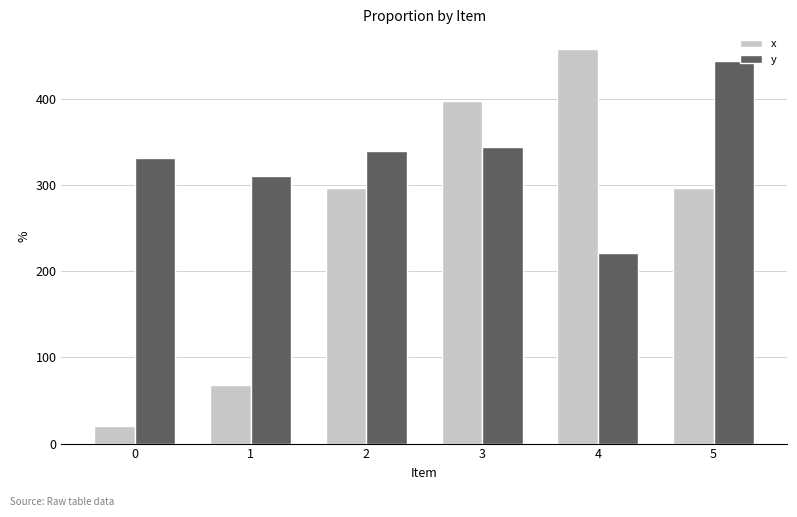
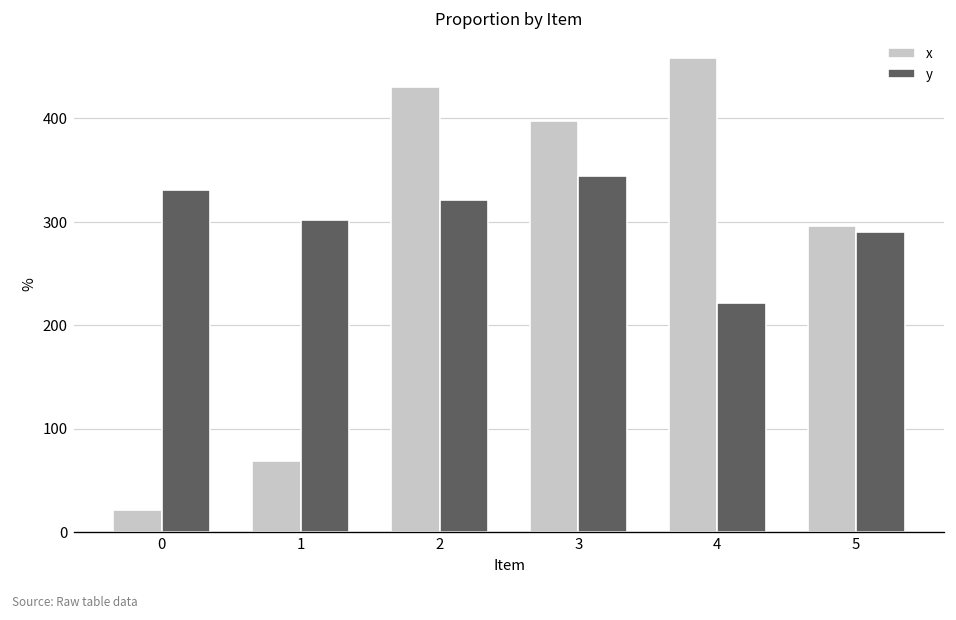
  {
    "x": {
      "0": 20,
      "1": 70,
-     "2": 300,
+     "2": 430,
      "3": 400,
      "4": 460,
      "5": 300
    },
    "y": {
      "0": 330,
-     "1": 310,
-     "2": 340,
+     "1": 300,
+     "2": 320,
      "3": 340,
      "4": 220,
-     "5": 440
+     "5": 290
    }
  }
